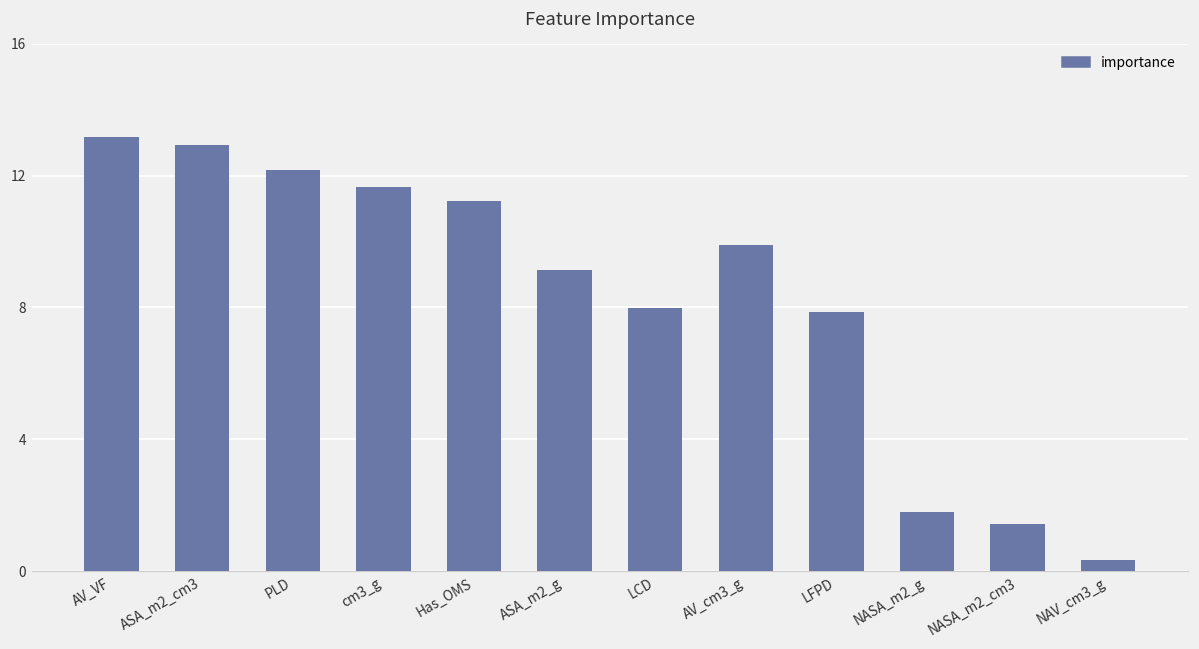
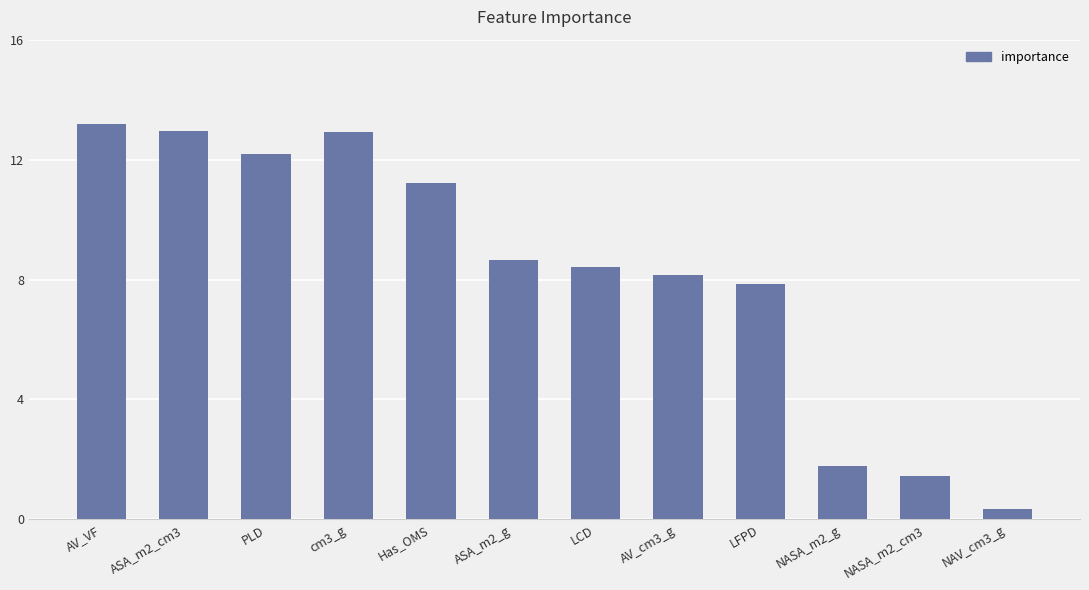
  {
    "AV_VF": 13.2,
    "ASA_m2_cm3": 12.9,
    "PLD": 12.2,
-   "cm3_g": 11.7,
+   "cm3_g": 12.9,
    "Has_OMS": 11.2,
-   "ASA_m2_g": 9.1,
-   "LCD": 8.0,
-   "AV_cm3_g": 9.9,
+   "ASA_m2_g": 8.7,
+   "LCD": 8.4,
+   "AV_cm3_g": 8.1,
    "LFPD": 7.9,
    "NASA_m2_g": 1.8,
    "NASA_m2_cm3": 1.4,
    "NAV_cm3_g": 0.3
  }
